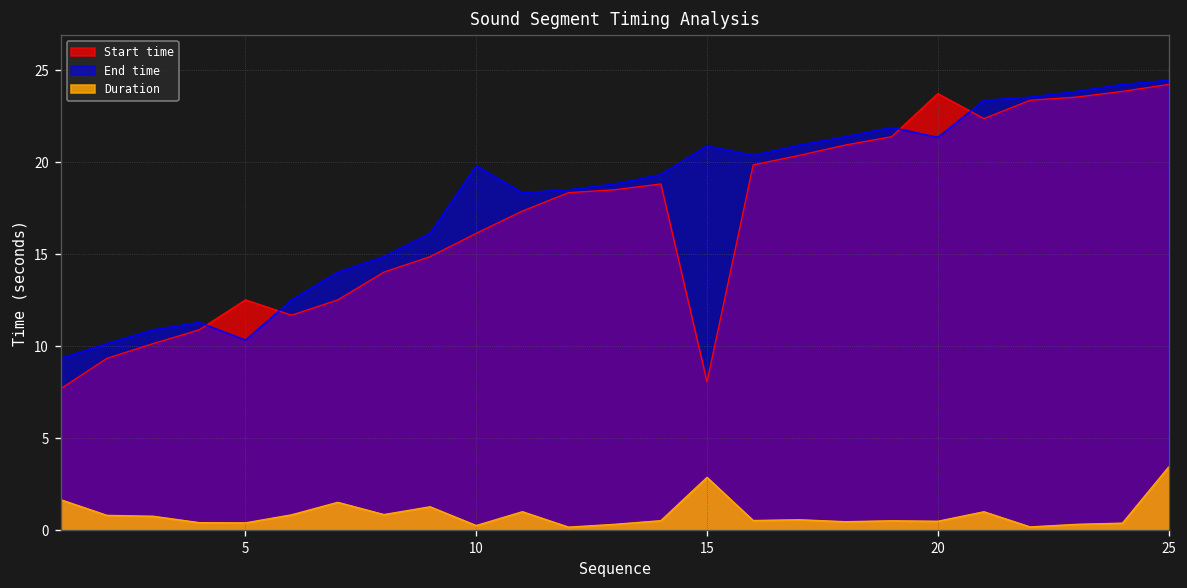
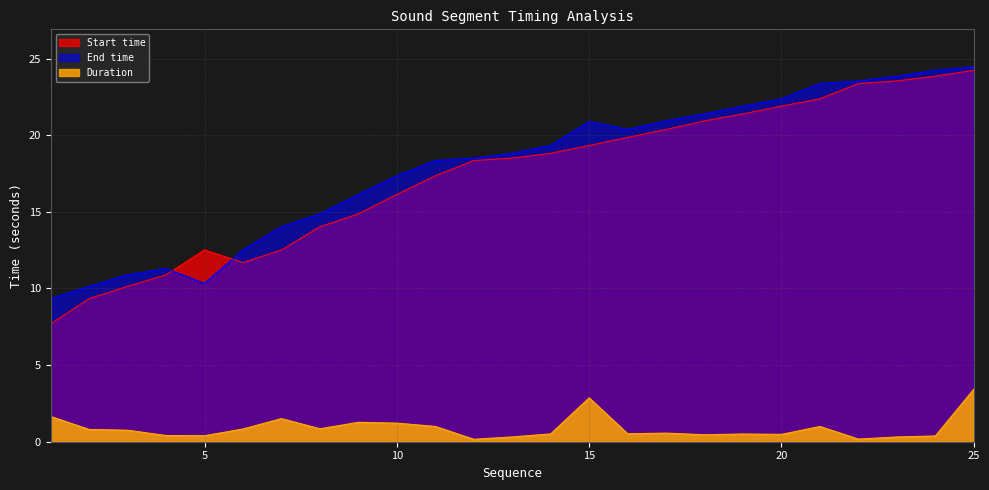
  {
    "Start time": {
      "5": 12.5,
      "10": 16.1,
-     "15": 8.1,
-     "20": 23.7,
+     "15": 19.3,
+     "20": 21.9,
      "25": 24.2
    },
    "End time": {
      "5": 10.3,
-     "10": 19.8,
+     "10": 17.3,
      "15": 20.9,
-     "20": 21.4,
+     "20": 22.4,
      "25": 24.5
    },
    "Duration": {
      "5": 0.4,
-     "10": 0.2,
+     "10": 1.2,
      "15": 2.9,
      "20": 0.5,
      "25": 3.4
    }
  }
